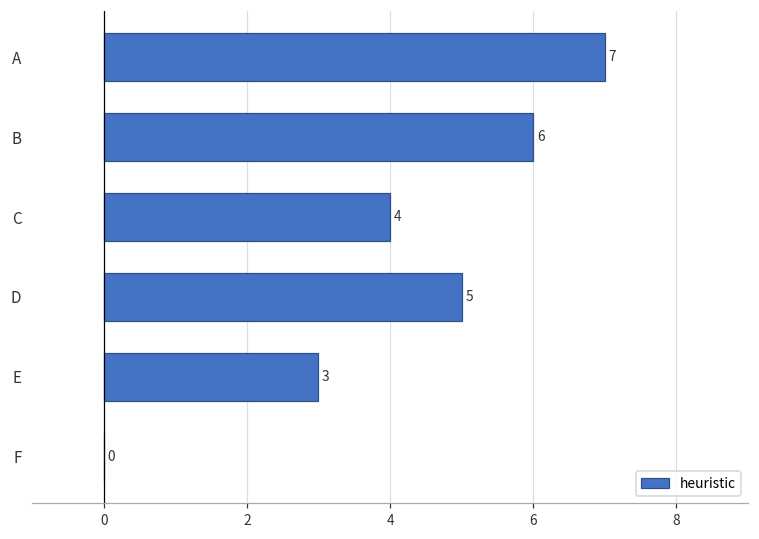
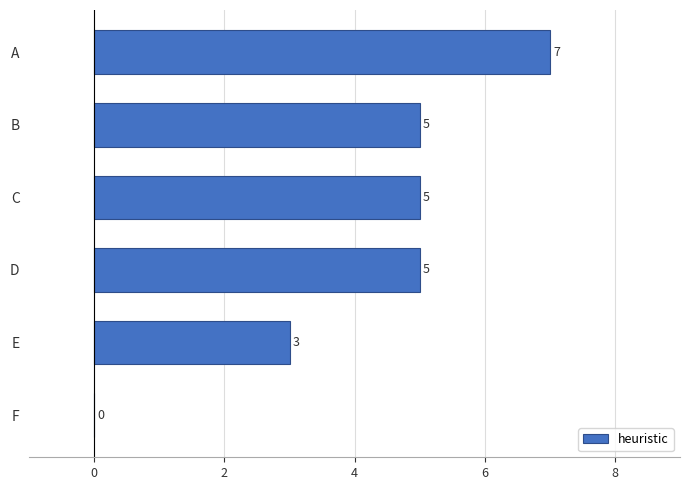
  {
    "A": 7,
-   "B": 6,
-   "C": 4,
+   "B": 5,
+   "C": 5,
    "D": 5,
    "E": 3,
    "F": 0
  }
